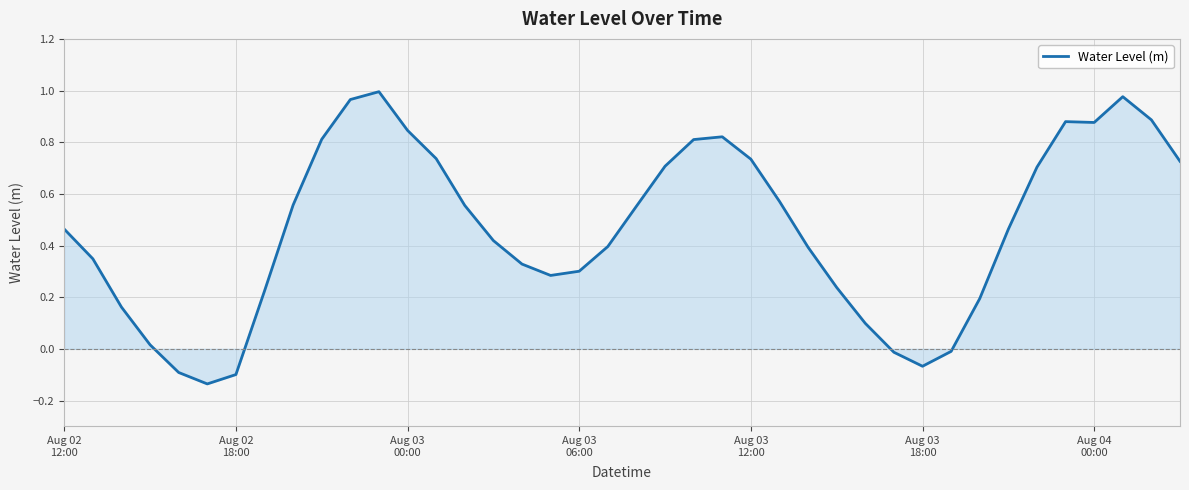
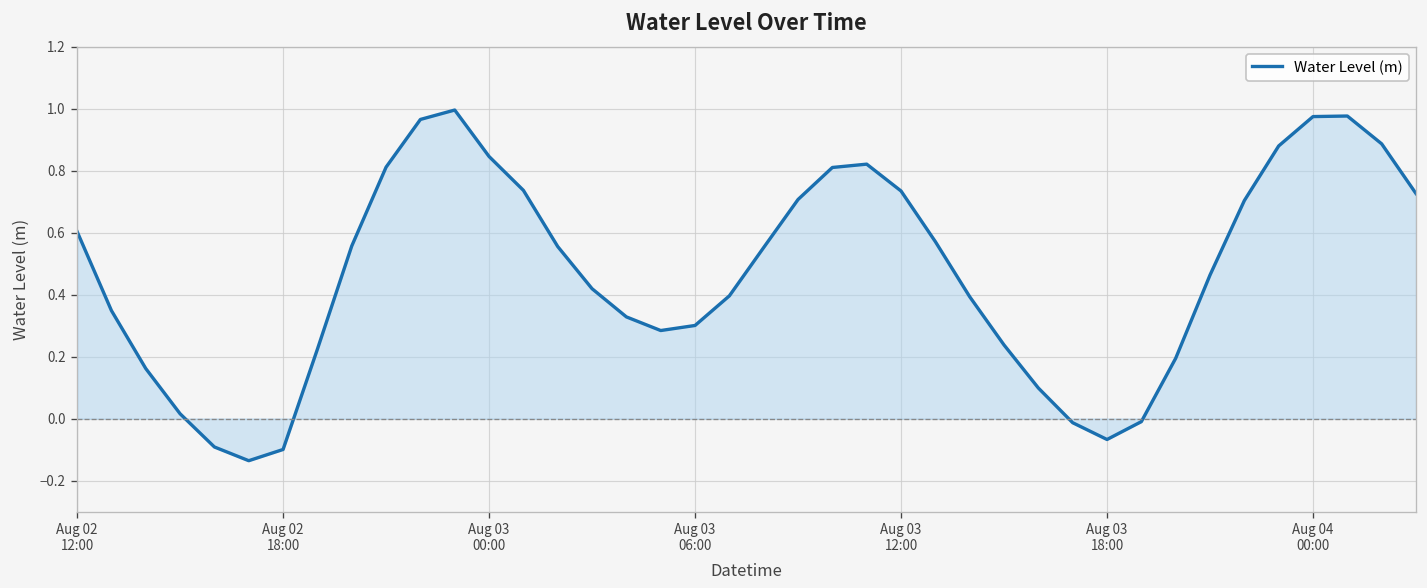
  {
    "Water Level (m)": {
-     "Aug 02 12:00": 0.46,
+     "Aug 02 12:00": 0.60,
      "Aug 02 18:00": -0.10,
      "Aug 03 18:00": -0.07,
-     "Aug 04 00:00": 0.88
+     "Aug 04 00:00": 0.97
    }
  }
